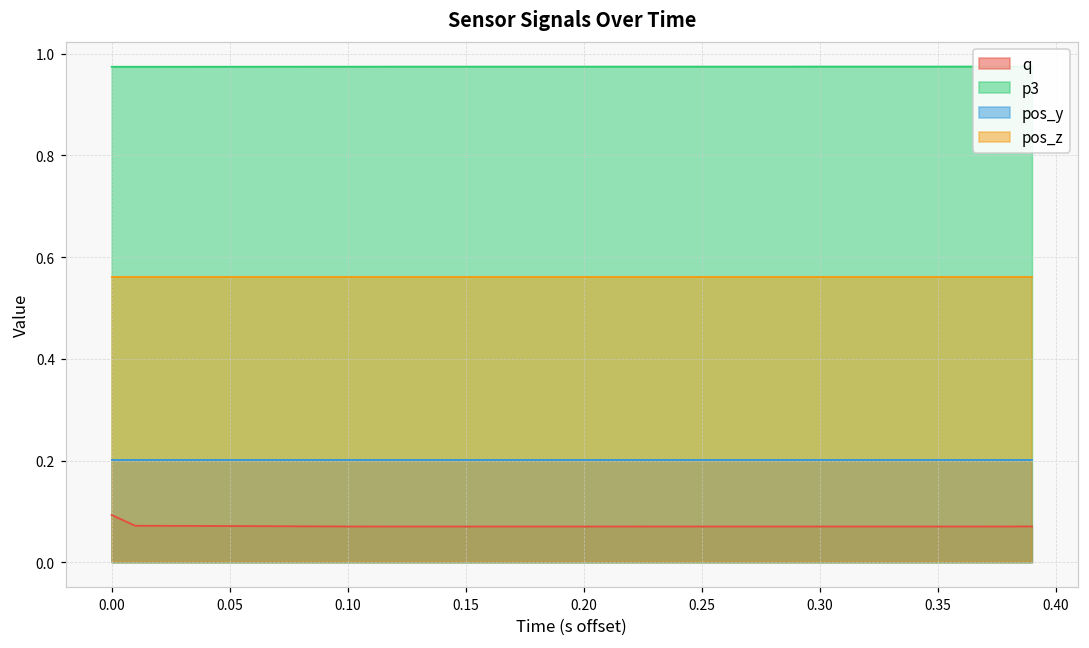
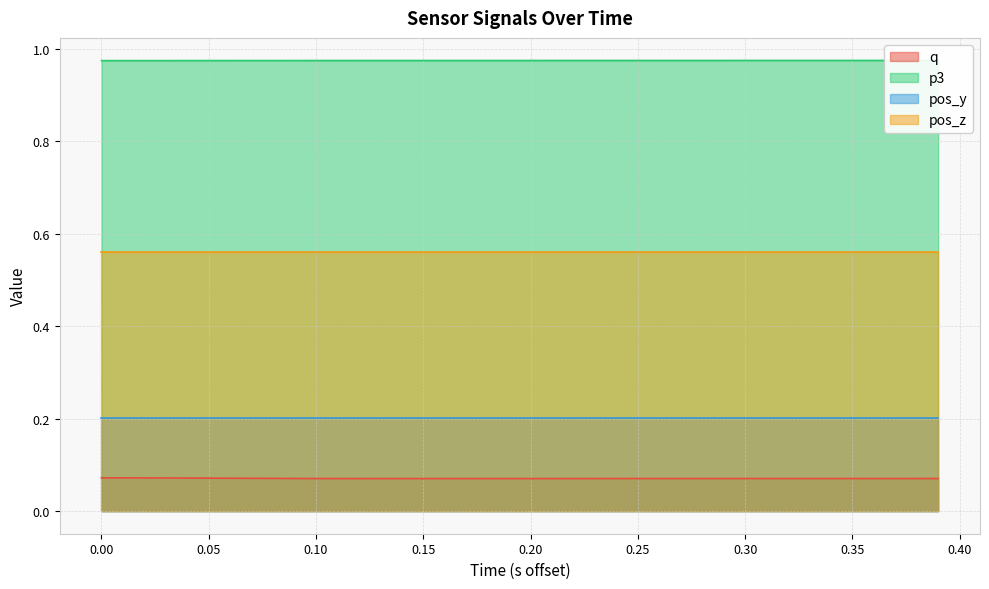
  {
    "q": {
-     "0.00": 0.09,
+     "0.00": 0.07,
      "0.05": 0.07,
      "0.10": 0.07,
      "0.15": 0.07,
      "0.20": 0.07,
      "0.25": 0.07,
      "0.30": 0.07,
      "0.35": 0.07
    },
    "p3": {
      "0.00": 0.97,
      "0.05": 0.97,
      "0.10": 0.97,
      "0.15": 0.97,
      "0.20": 0.97,
      "0.25": 0.97,
      "0.30": 0.97,
      "0.35": 0.97
    },
    "pos_y": {
      "0.00": 0.20,
      "0.05": 0.20,
      "0.10": 0.20,
      "0.15": 0.20,
      "0.20": 0.20,
      "0.25": 0.20,
      "0.30": 0.20,
      "0.35": 0.20
    },
    "pos_z": {
      "0.00": 0.56,
      "0.05": 0.56,
      "0.10": 0.56,
      "0.15": 0.56,
      "0.20": 0.56,
      "0.25": 0.56,
      "0.30": 0.56,
      "0.35": 0.56
    }
  }
